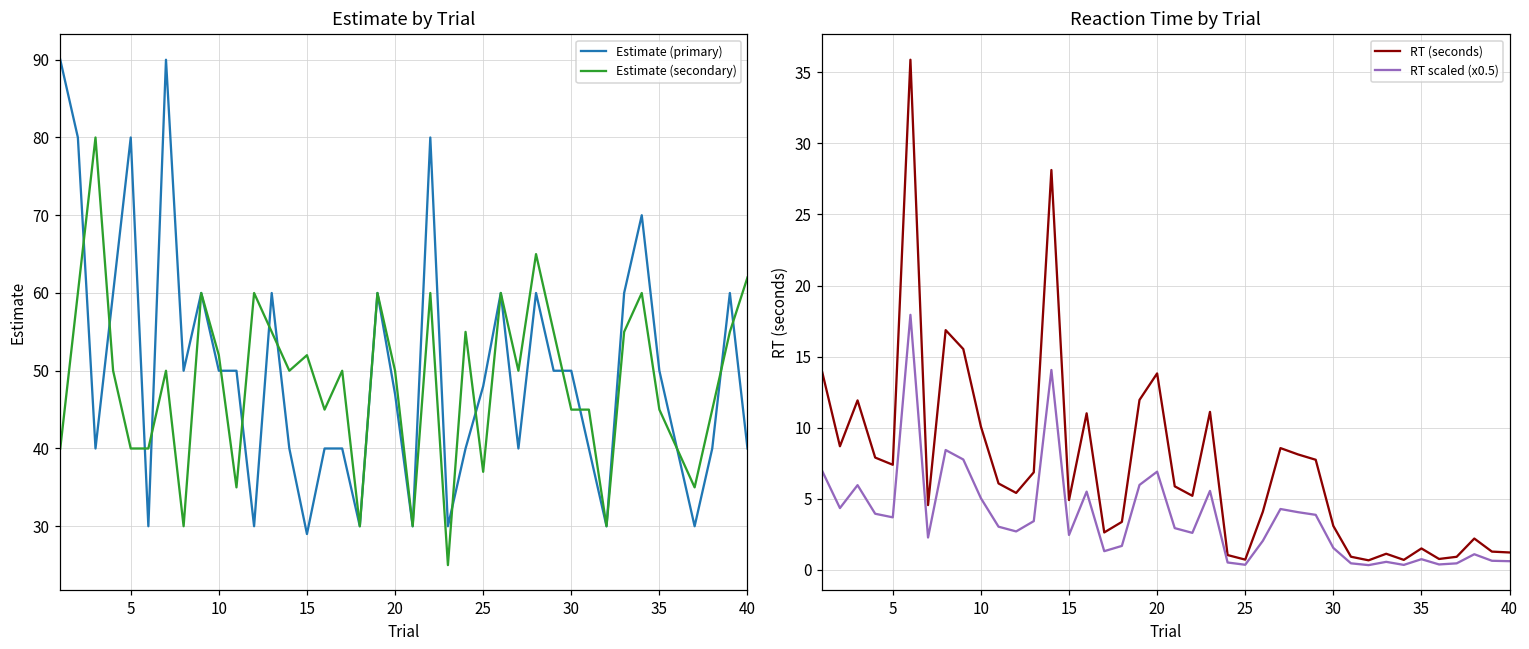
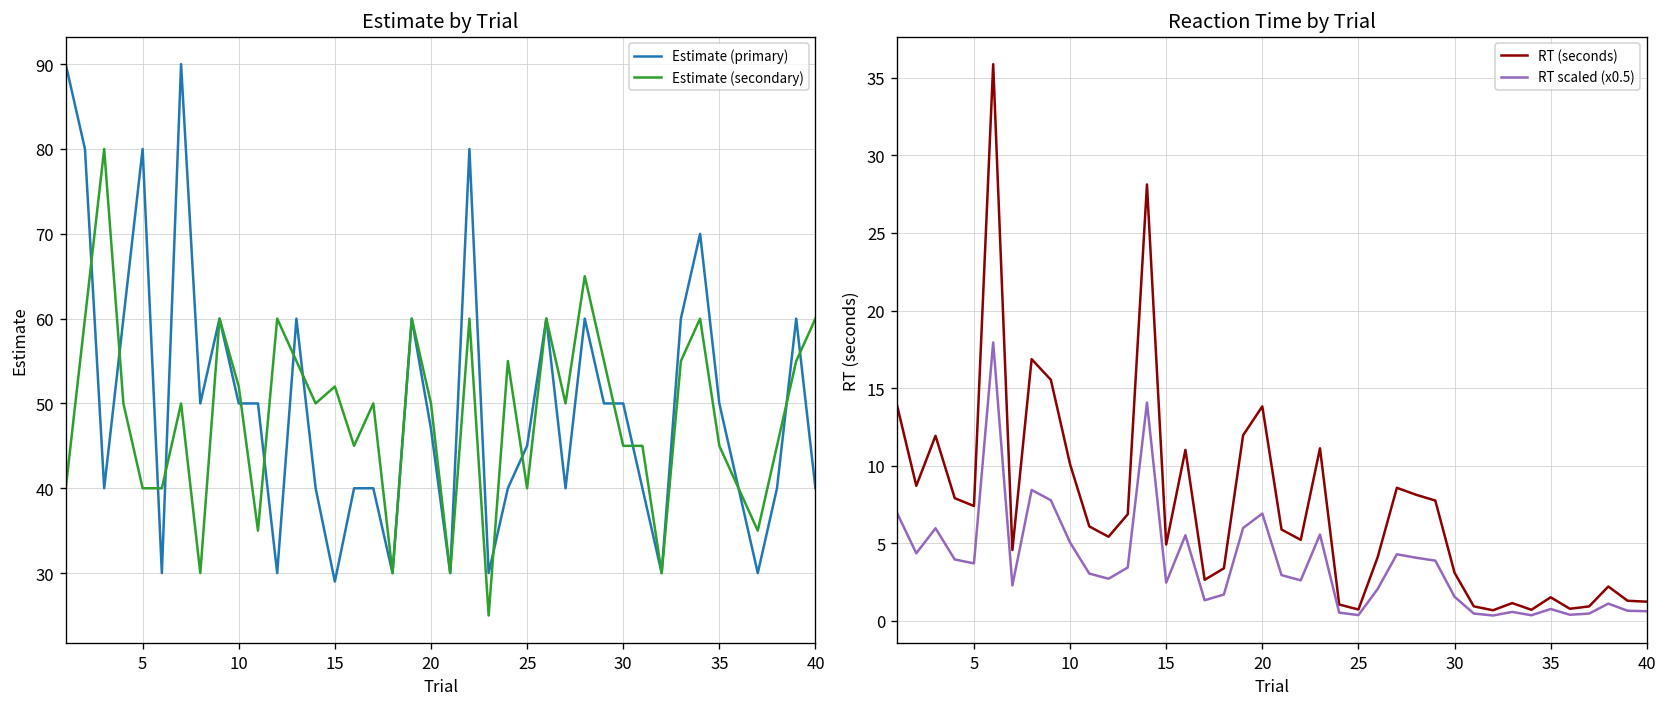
  {
    "Estimate by Trial": {
      "Estimate (primary)": {
        "5": 80,
        "10": 50,
        "15": 29,
        "20": 47,
-       "25": 48,
+       "25": 45,
        "30": 50,
        "35": 50,
        "40": 40
      },
      "Estimate (secondary)": {
        "5": 40,
        "10": 52,
        "15": 52,
        "20": 50,
-       "25": 37,
+       "25": 40,
        "30": 45,
        "35": 45,
-       "40": 62
+       "40": 60
      }
    },
    "Reaction Time by Trial": {
      "RT (seconds)": {
        "5": 7.4,
        "10": 10.1,
        "15": 4.9,
        "20": 13.8,
        "25": 0.7,
        "30": 3.1,
        "35": 1.5,
        "40": 1.2
      },
      "RT scaled (x0.5)": {
        "5": 3.7,
        "10": 5.0,
        "15": 2.5,
        "20": 6.9,
        "25": 0.4,
        "30": 1.5,
        "35": 0.8,
        "40": 0.6
      }
    }
  }
